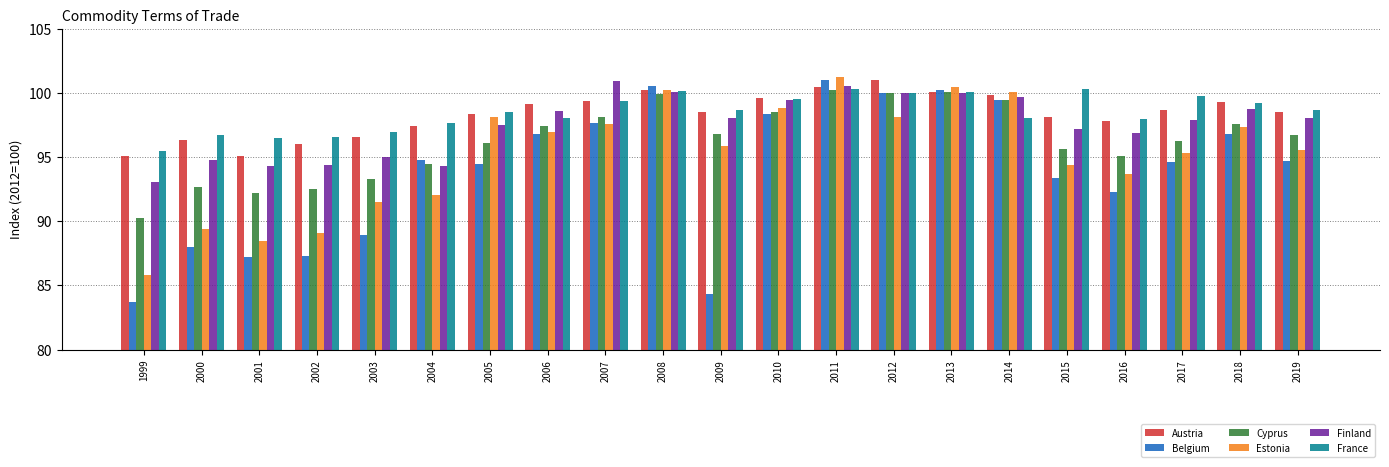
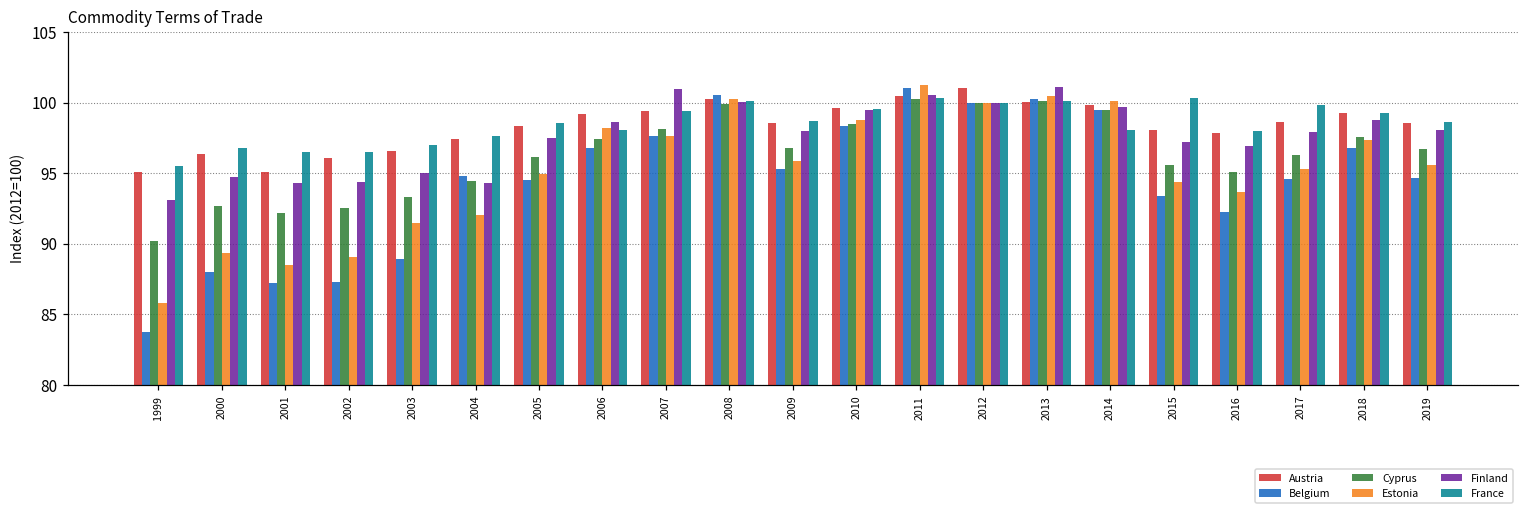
  {
    "Austria": {
      "1999": 95.1,
      "2000": 96.3,
      "2001": 95.1,
      "2002": 96.0,
      "2003": 96.5,
      "2004": 97.4,
      "2005": 98.4,
      "2006": 99.2,
      "2007": 99.4,
      "2008": 100.2,
      "2009": 98.5,
      "2010": 99.6,
      "2011": 100.4,
      "2012": 101.0,
      "2013": 100.1,
      "2014": 99.9,
      "2015": 98.1,
      "2016": 97.9,
      "2017": 98.6,
      "2018": 99.3,
      "2019": 98.5
    },
    "Belgium": {
      "1999": 83.7,
      "2000": 88.0,
      "2001": 87.2,
      "2002": 87.3,
      "2003": 88.9,
      "2004": 94.8,
      "2005": 94.5,
      "2006": 96.8,
      "2007": 97.6,
      "2008": 100.5,
-     "2009": 84.3,
+     "2009": 95.3,
      "2010": 98.3,
      "2011": 101.0,
      "2012": 100.0,
      "2013": 100.2,
      "2014": 99.5,
      "2015": 93.4,
      "2016": 92.3,
      "2017": 94.6,
      "2018": 96.8,
      "2019": 94.7
    },
    "Cyprus": {
      "1999": 90.2,
      "2000": 92.7,
      "2001": 92.2,
      "2002": 92.6,
      "2003": 93.3,
      "2004": 94.5,
      "2005": 96.1,
      "2006": 97.4,
      "2007": 98.1,
      "2008": 99.9,
      "2009": 96.8,
      "2010": 98.5,
      "2011": 100.2,
      "2012": 100.0,
      "2013": 100.1,
      "2014": 99.5,
      "2015": 95.6,
      "2016": 95.1,
      "2017": 96.3,
      "2018": 97.6,
      "2019": 96.7
    },
    "Estonia": {
      "1999": 85.8,
      "2000": 89.4,
      "2001": 88.5,
      "2002": 89.1,
      "2003": 91.5,
      "2004": 92.0,
-     "2005": 98.1,
-     "2006": 96.9,
+     "2005": 94.9,
+     "2006": 98.2,
      "2007": 97.6,
      "2008": 100.2,
      "2009": 95.9,
      "2010": 98.8,
      "2011": 101.2,
-     "2012": 98.1,
+     "2012": 100.0,
      "2013": 100.5,
      "2014": 100.1,
      "2015": 94.4,
      "2016": 93.7,
      "2017": 95.3,
      "2018": 97.3,
      "2019": 95.6
    },
    "Finland": {
      "1999": 93.1,
      "2000": 94.8,
      "2001": 94.3,
      "2002": 94.4,
      "2003": 95.0,
      "2004": 94.3,
      "2005": 97.5,
      "2006": 98.6,
      "2007": 100.9,
      "2008": 100.0,
      "2009": 98.0,
      "2010": 99.5,
      "2011": 100.5,
      "2012": 100.0,
-     "2013": 100.0,
+     "2013": 101.1,
      "2014": 99.7,
      "2015": 97.2,
      "2016": 96.9,
      "2017": 97.9,
      "2018": 98.8,
      "2019": 98.1
    },
    "France": {
      "1999": 95.5,
      "2000": 96.8,
      "2001": 96.5,
      "2002": 96.5,
      "2003": 97.0,
      "2004": 97.7,
      "2005": 98.6,
      "2006": 98.1,
      "2007": 99.4,
      "2008": 100.1,
      "2009": 98.7,
      "2010": 99.6,
      "2011": 100.3,
      "2012": 100.0,
      "2013": 100.1,
      "2014": 98.1,
      "2015": 100.3,
      "2016": 98.0,
      "2017": 99.8,
      "2018": 99.3,
      "2019": 98.7
    }
  }
